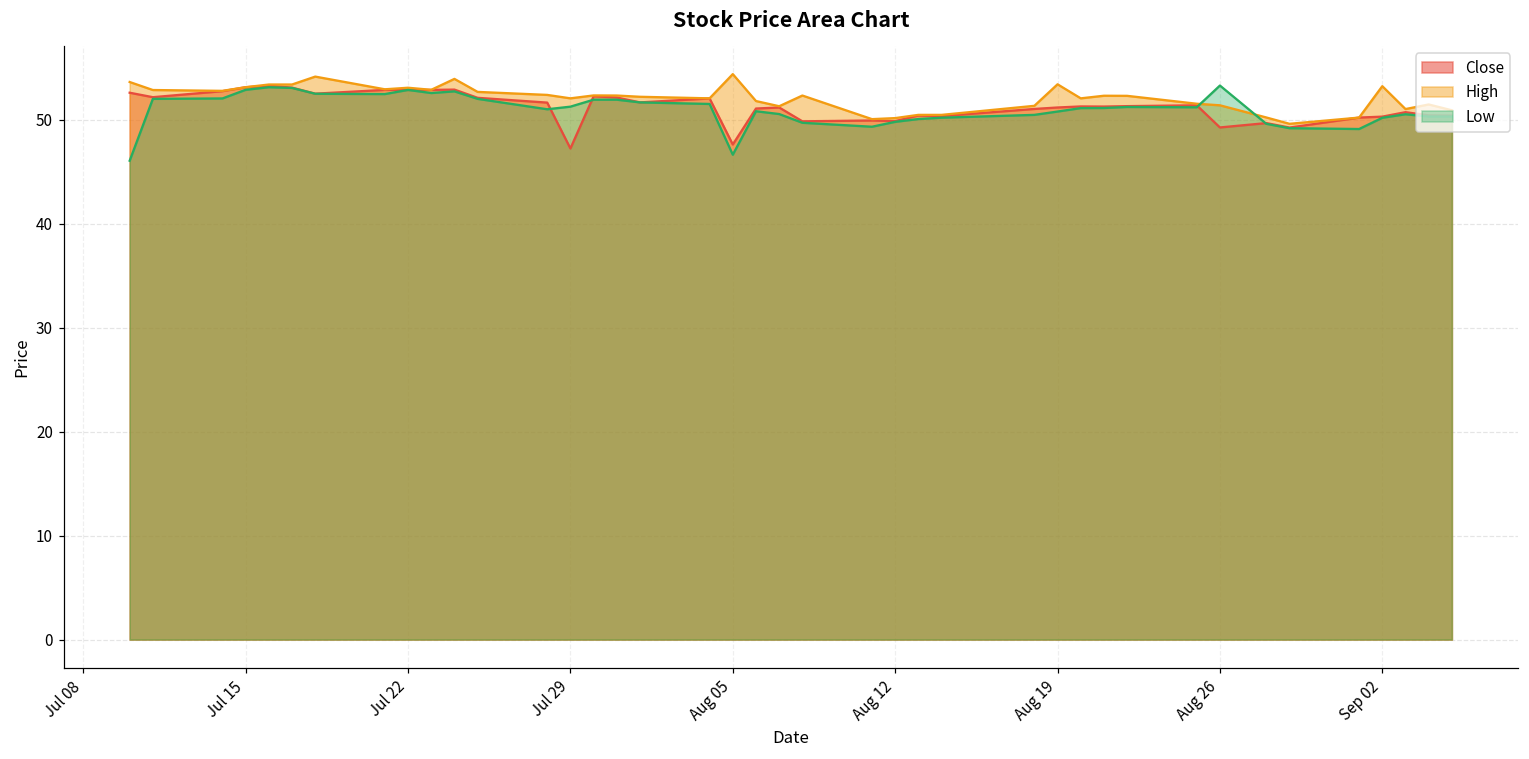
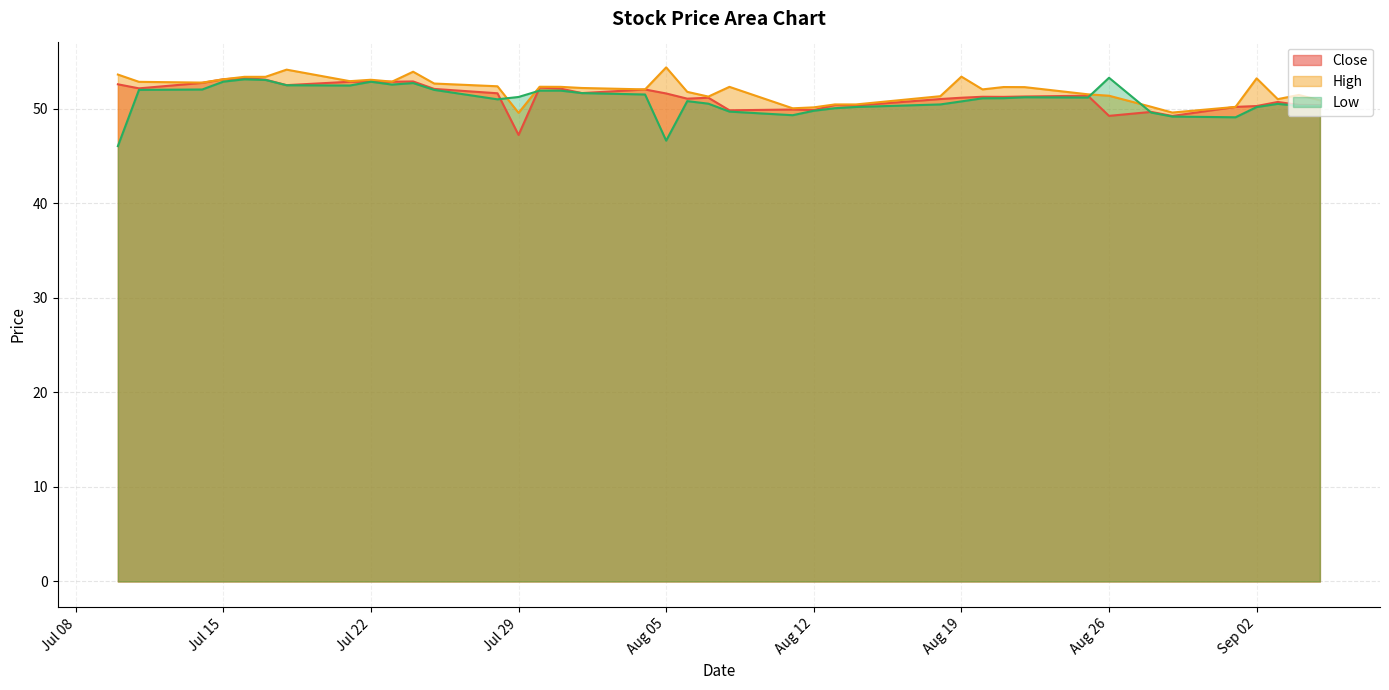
  {
    "Close": {
      "Jul 29": 47,
-     "Aug 05": 48,
+     "Aug 05": 52,
      "Aug 19": 51,
      "Aug 26": 49
    },
    "High": {
-     "Jul 29": 52,
+     "Jul 29": 50,
      "Aug 05": 54,
      "Aug 12": 50,
      "Aug 19": 53,
      "Aug 26": 51,
      "Sep 02": 53
    },
    "Low": {
      "Jul 29": 51,
      "Aug 05": 47,
      "Aug 19": 51,
      "Aug 26": 53
    }
  }
